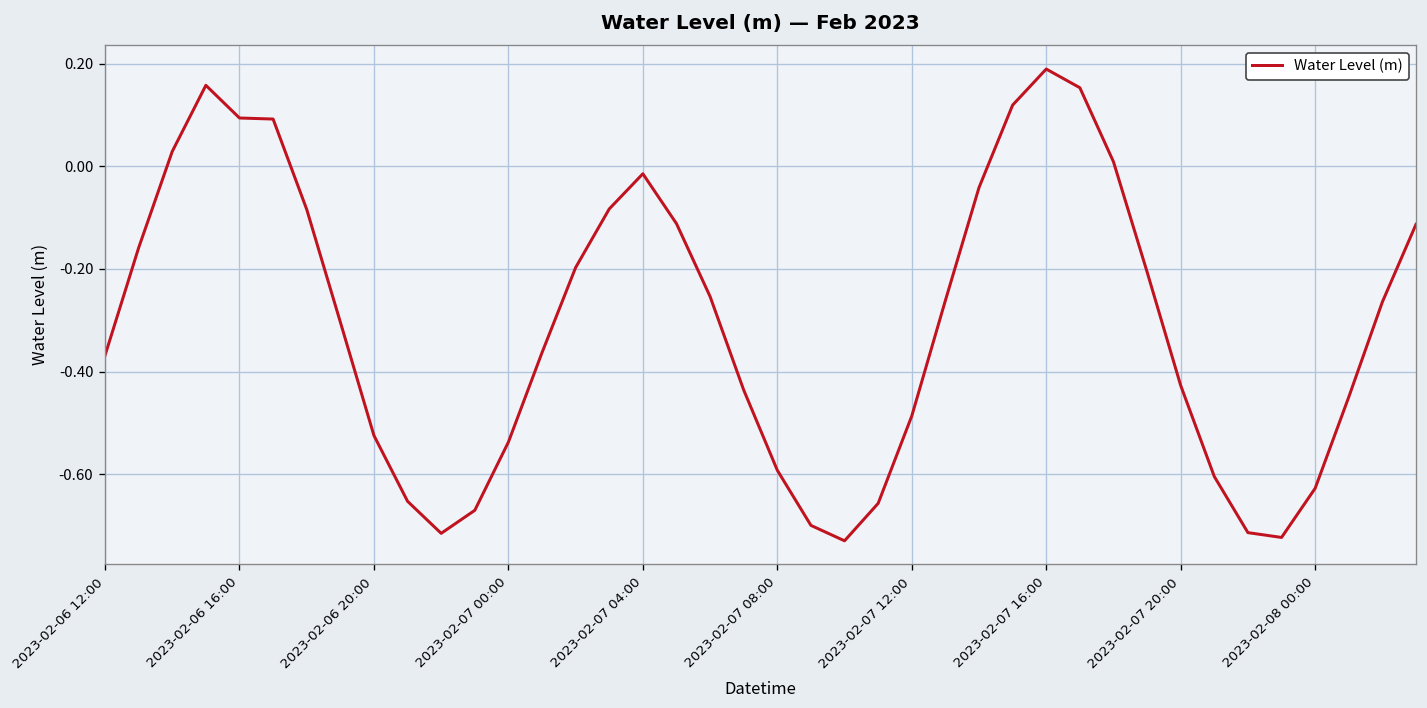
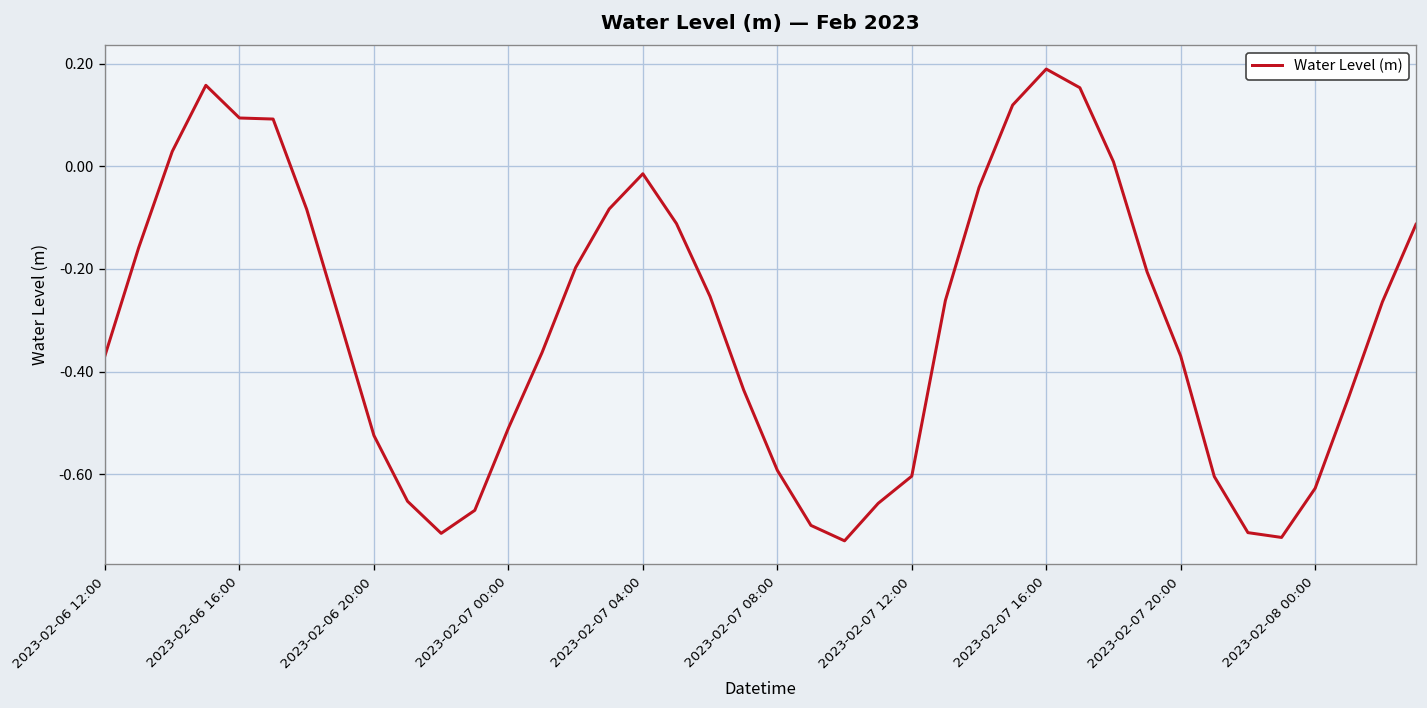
  {
    "2023-02-06 12:00": -0.37,
    "2023-02-06 16:00": 0.09,
    "2023-02-06 20:00": -0.52,
-   "2023-02-07 00:00": -0.54,
+   "2023-02-07 00:00": -0.51,
    "2023-02-07 04:00": -0.01,
    "2023-02-07 08:00": -0.59,
-   "2023-02-07 12:00": -0.49,
+   "2023-02-07 12:00": -0.60,
    "2023-02-07 16:00": 0.19,
-   "2023-02-07 20:00": -0.43,
+   "2023-02-07 20:00": -0.37,
    "2023-02-08 00:00": -0.63
  }
